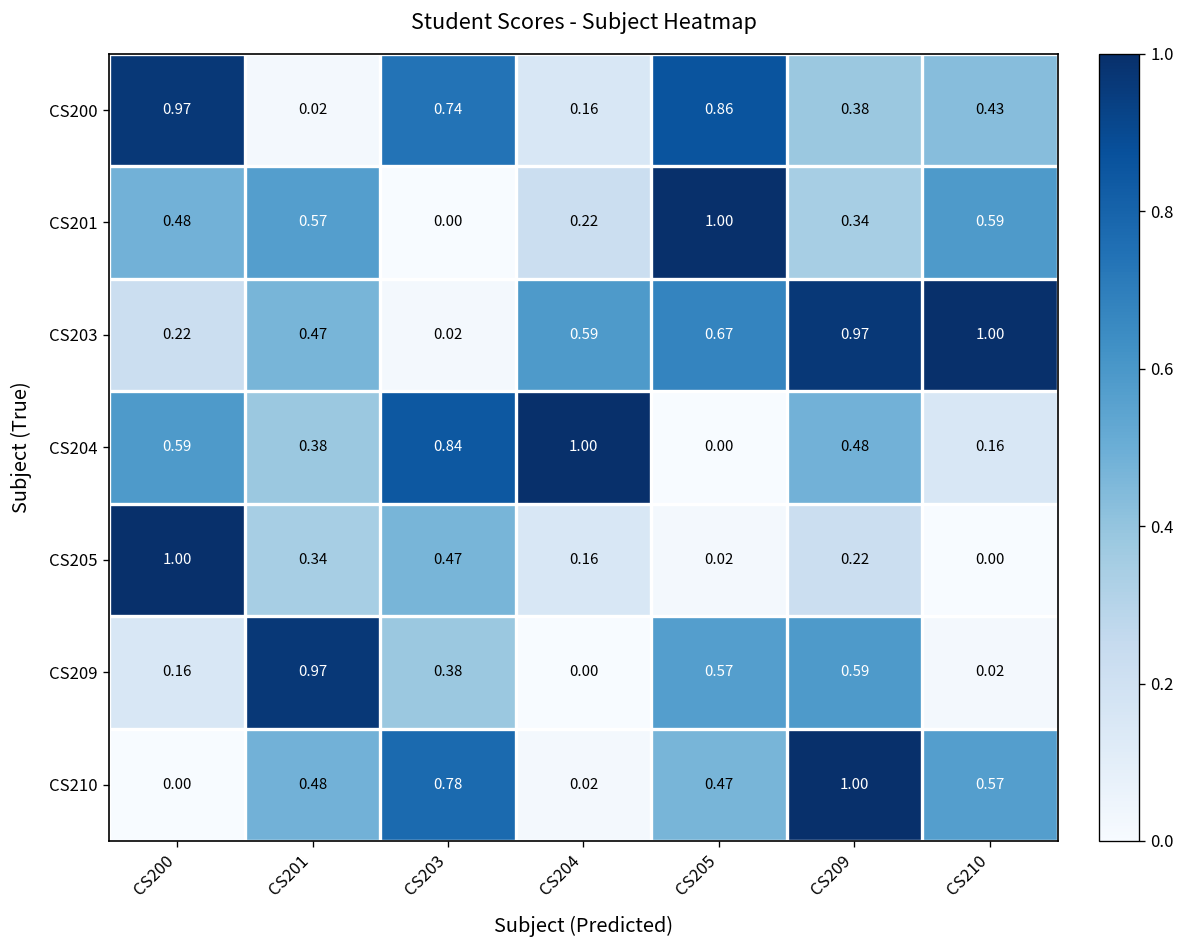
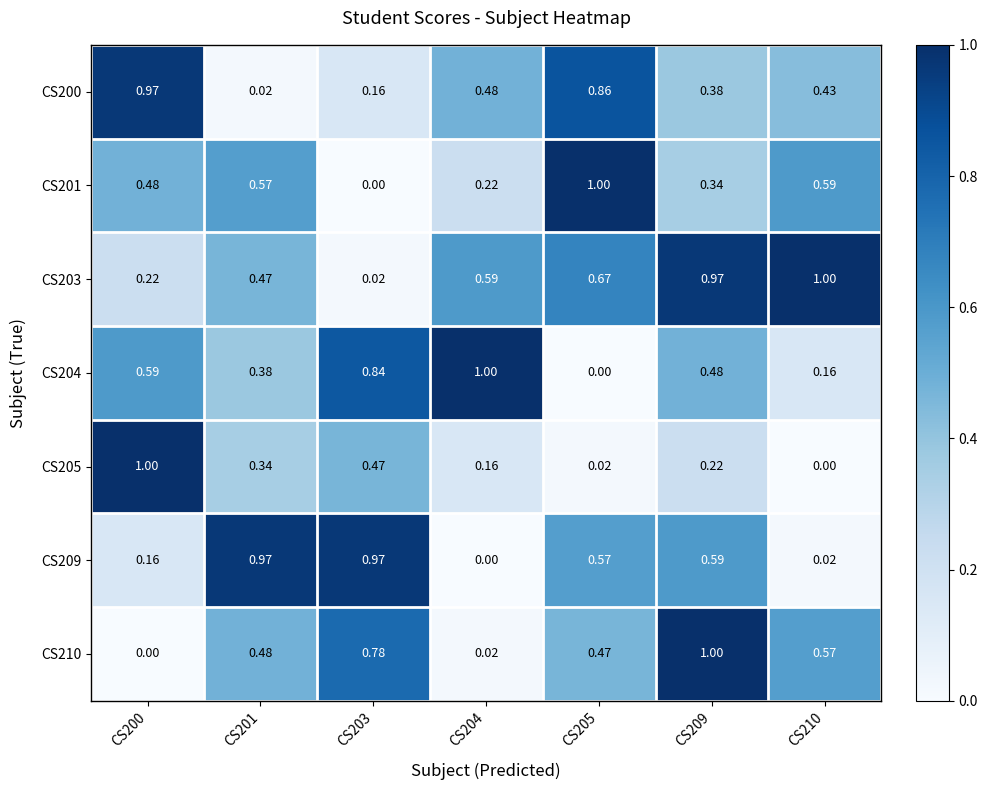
  {
    "CS200": {
      "CS200": 0.97,
      "CS201": 0.02,
-     "CS203": 0.74,
-     "CS204": 0.16,
+     "CS203": 0.16,
+     "CS204": 0.48,
      "CS205": 0.86,
      "CS209": 0.38,
      "CS210": 0.43
    },
    "CS201": {
      "CS200": 0.48,
      "CS201": 0.57,
      "CS203": 0.00,
      "CS204": 0.22,
      "CS205": 1.00,
      "CS209": 0.34,
      "CS210": 0.59
    },
    "CS203": {
      "CS200": 0.22,
      "CS201": 0.47,
      "CS203": 0.02,
      "CS204": 0.59,
      "CS205": 0.67,
      "CS209": 0.97,
      "CS210": 1.00
    },
    "CS204": {
      "CS200": 0.59,
      "CS201": 0.38,
      "CS203": 0.84,
      "CS204": 1.00,
      "CS205": 0.00,
      "CS209": 0.48,
      "CS210": 0.16
    },
    "CS205": {
      "CS200": 1.00,
      "CS201": 0.34,
      "CS203": 0.47,
      "CS204": 0.16,
      "CS205": 0.02,
      "CS209": 0.22,
      "CS210": 0.00
    },
    "CS209": {
      "CS200": 0.16,
      "CS201": 0.97,
-     "CS203": 0.38,
+     "CS203": 0.97,
      "CS204": 0.00,
      "CS205": 0.57,
      "CS209": 0.59,
      "CS210": 0.02
    },
    "CS210": {
      "CS200": 0.00,
      "CS201": 0.48,
      "CS203": 0.78,
      "CS204": 0.02,
      "CS205": 0.47,
      "CS209": 1.00,
      "CS210": 0.57
    }
  }
